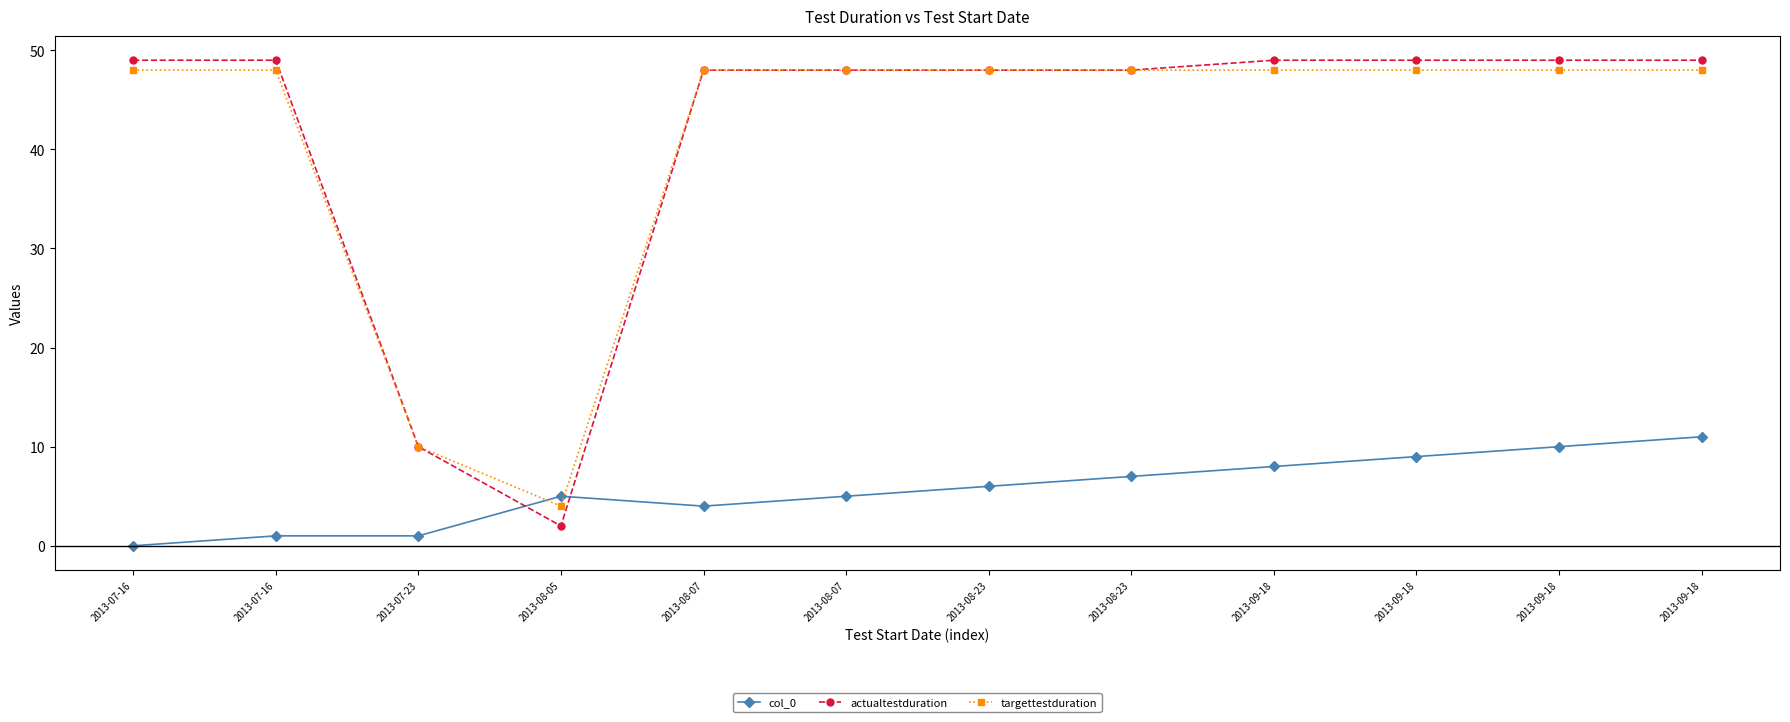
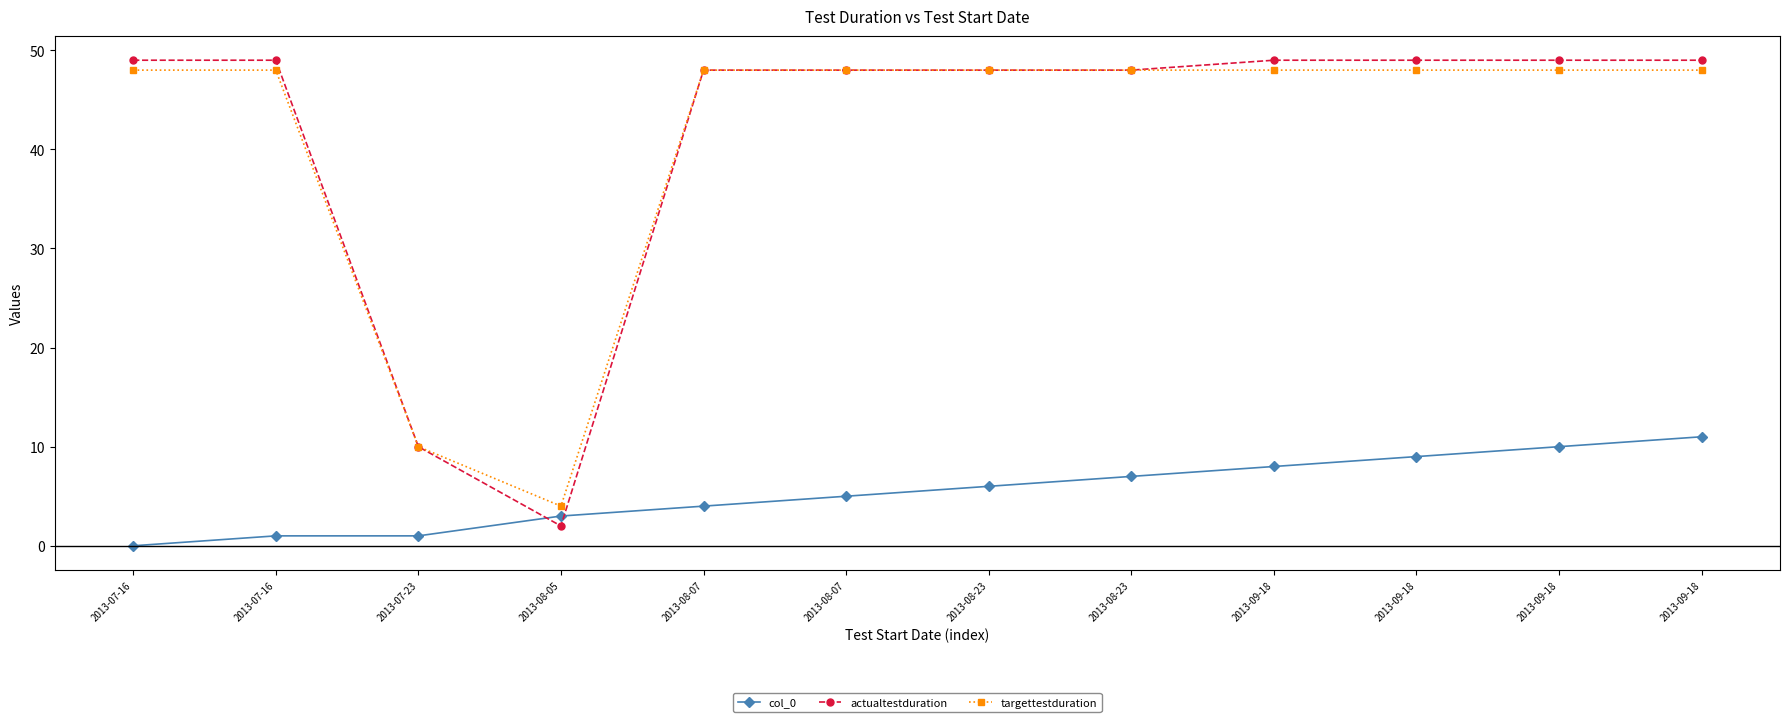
  {
    "col_0": {
      "2013-07-23": 1,
-     "2013-08-05": 5
+     "2013-08-05": 3
    },
    "actualtestduration": {
      "2013-08-05": 2
    },
    "targettestduration": {
      "2013-08-05": 4
    }
  }
